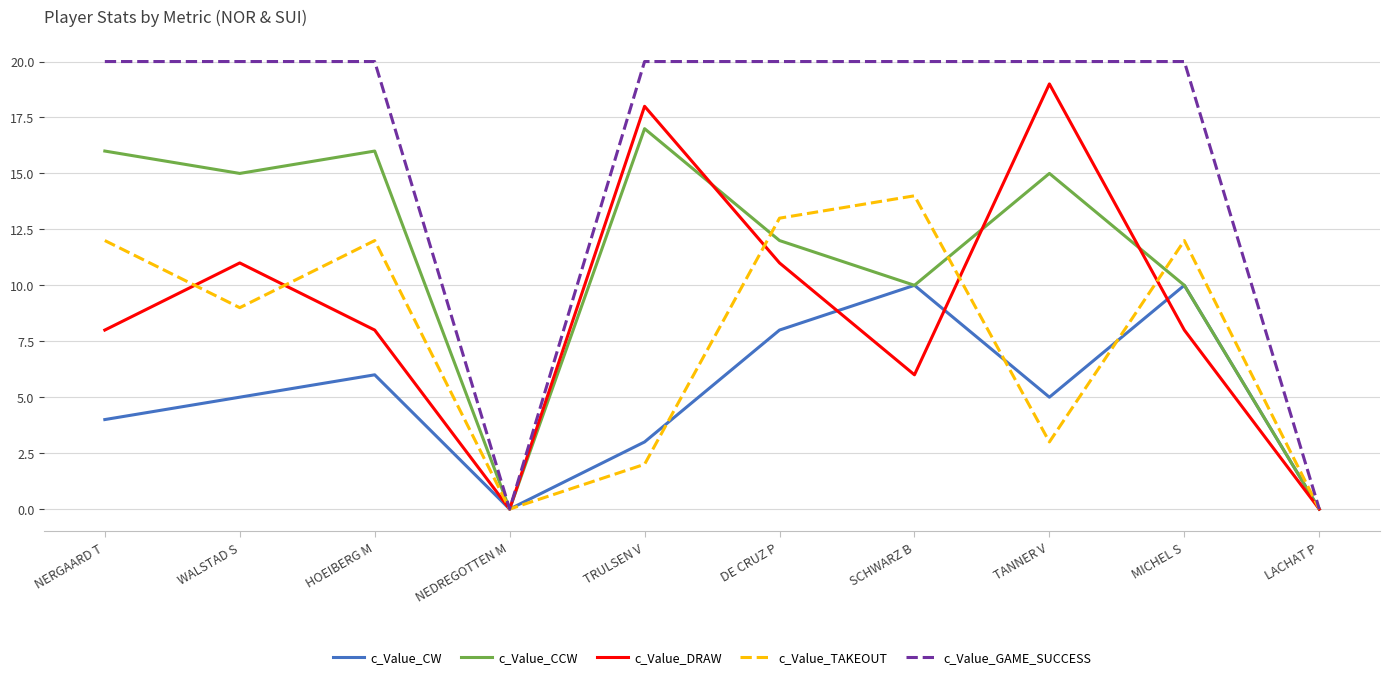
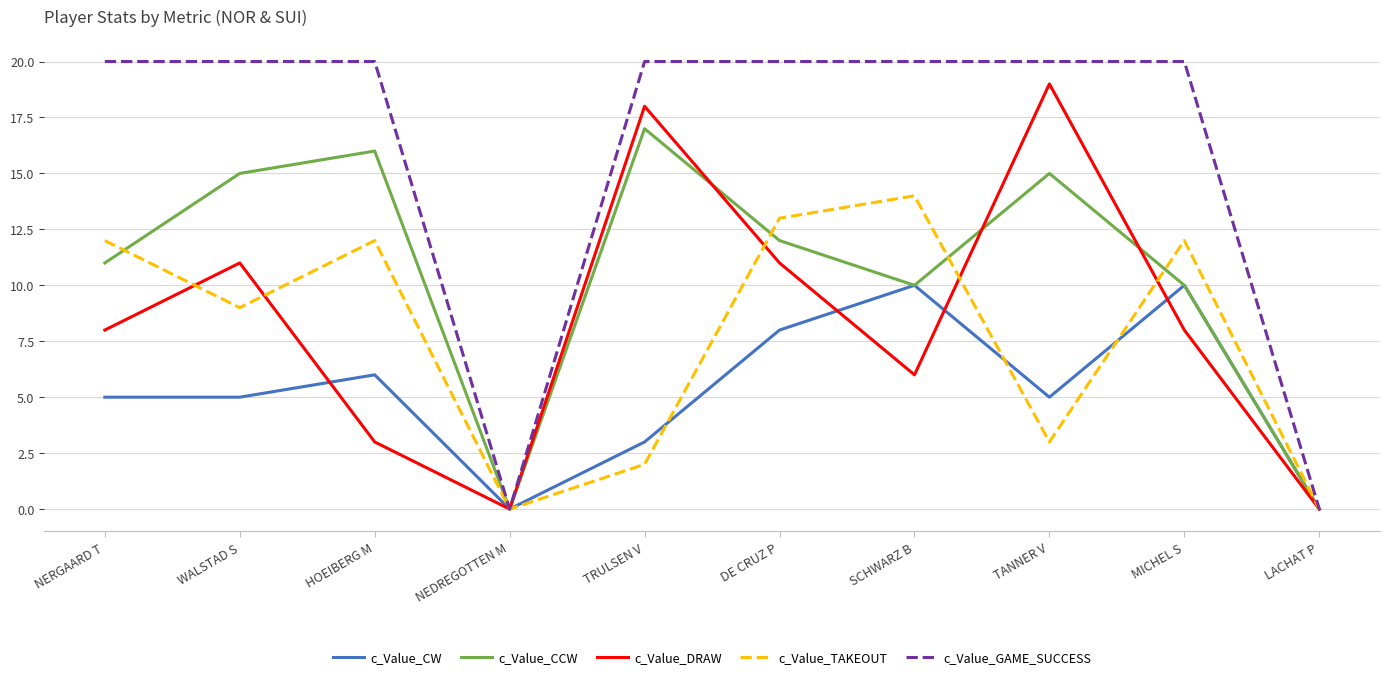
  {
    "c_Value_CW": {
-     "NERGAARD T": 4,
+     "NERGAARD T": 5,
      "WALSTAD S": 5,
      "HOEIBERG M": 6,
      "TRULSEN V": 3,
      "DE CRUZ P": 8,
      "TANNER V": 5
    },
    "c_Value_CCW": {
-     "NERGAARD T": 16,
+     "NERGAARD T": 11,
      "WALSTAD S": 15,
      "HOEIBERG M": 16,
      "TRULSEN V": 17,
      "DE CRUZ P": 12,
      "TANNER V": 15
    },
    "c_Value_DRAW": {
      "NERGAARD T": 8,
      "WALSTAD S": 11,
-     "HOEIBERG M": 8,
+     "HOEIBERG M": 3,
      "TRULSEN V": 18,
      "DE CRUZ P": 11,
      "SCHWARZ B": 6,
      "TANNER V": 19,
      "MICHEL S": 8
    },
    "c_Value_TAKEOUT": {
      "NERGAARD T": 12,
      "WALSTAD S": 9,
      "HOEIBERG M": 12,
      "TRULSEN V": 2,
      "DE CRUZ P": 13,
      "SCHWARZ B": 14,
      "TANNER V": 3,
      "MICHEL S": 12
    },
    "c_Value_GAME_SUCCESS": {
      "NERGAARD T": 20,
      "WALSTAD S": 20,
      "HOEIBERG M": 20,
      "TRULSEN V": 20,
      "DE CRUZ P": 20,
      "SCHWARZ B": 20,
      "TANNER V": 20,
      "MICHEL S": 20
    }
  }
